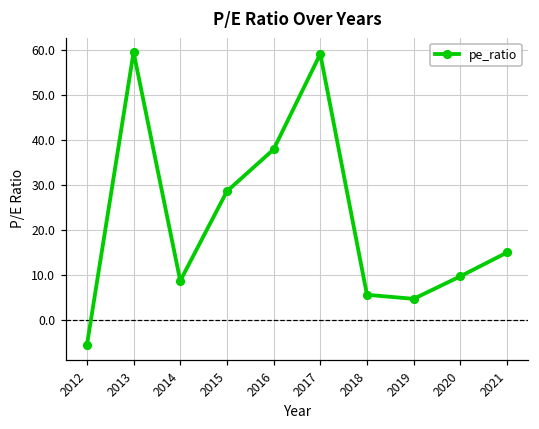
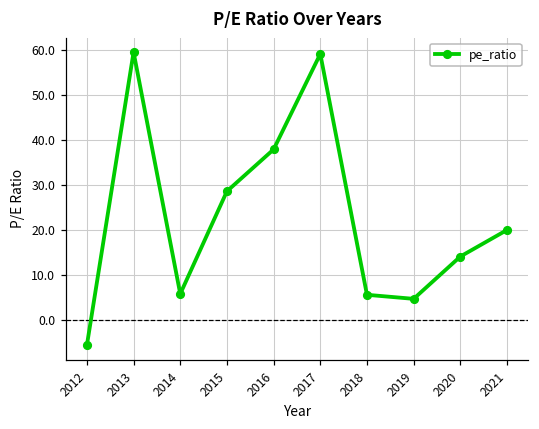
  {
    "2012": -6,
    "2013": 60,
-   "2014": 9,
+   "2014": 6,
    "2015": 29,
    "2016": 38,
    "2017": 59,
    "2018": 6,
    "2019": 5,
-   "2020": 10,
-   "2021": 15
+   "2020": 14,
+   "2021": 20
  }
